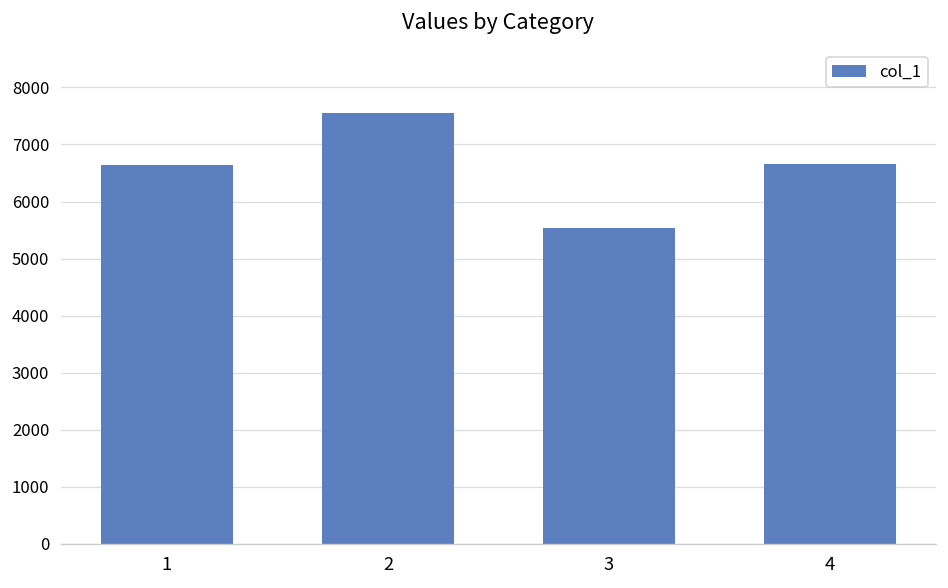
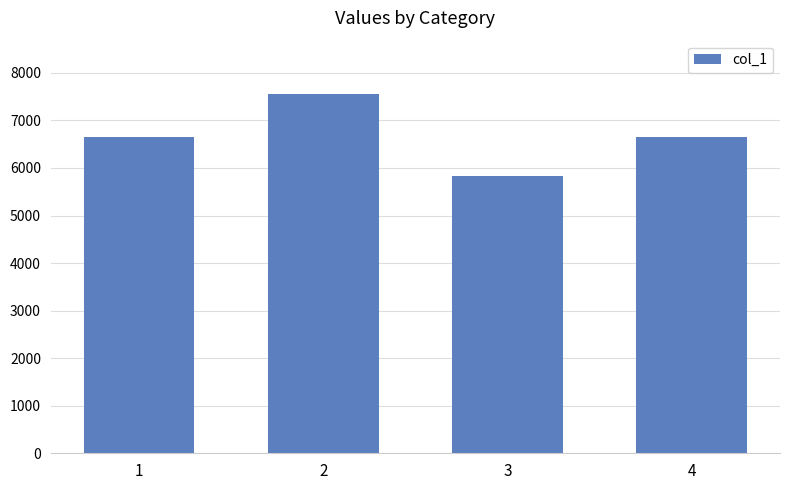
  {
    "1": 6600,
    "2": 7500,
-   "3": 5500,
+   "3": 5800,
    "4": 6700
  }
